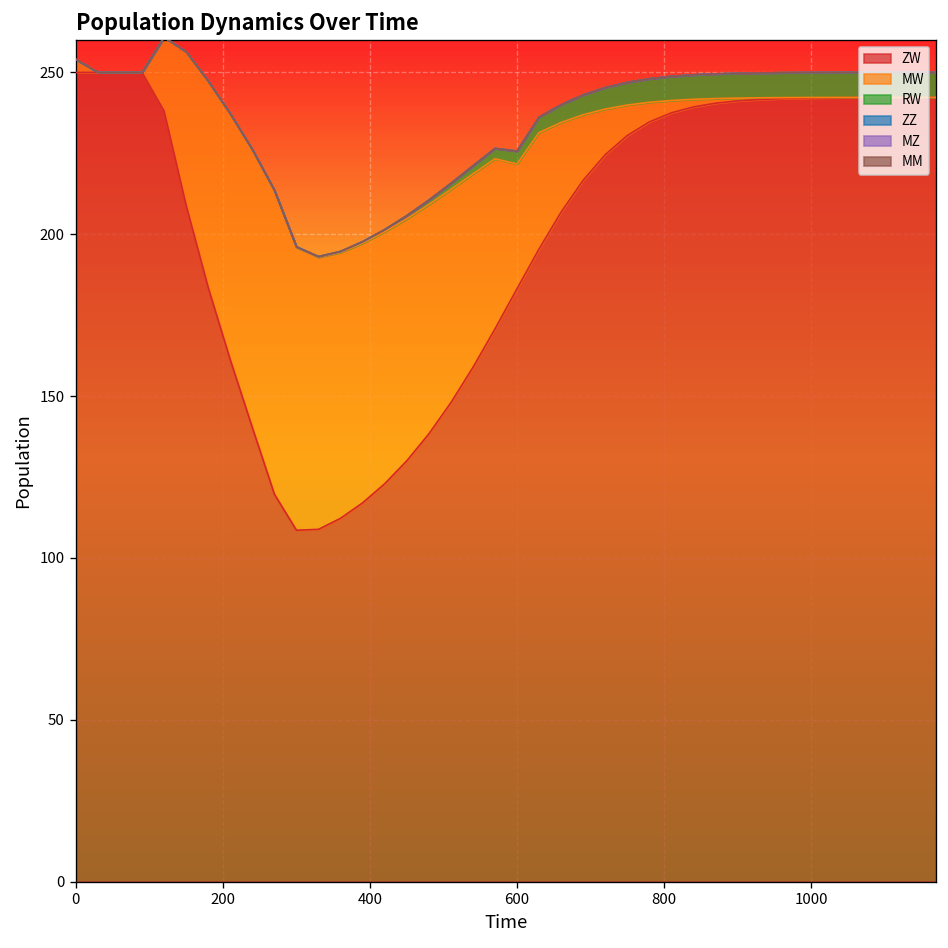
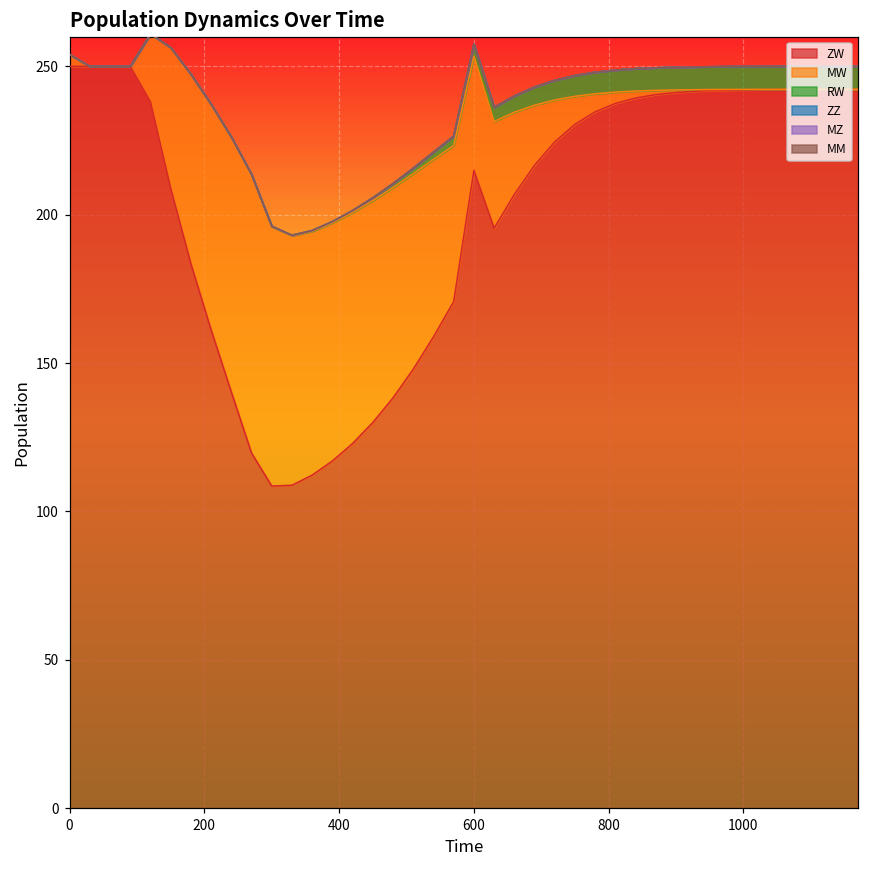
  {
    "ZW": {
      "0": 250,
-     "600": 183
+     "600": 215
    },
    "MW": {
      "600": 39
    }
  }
